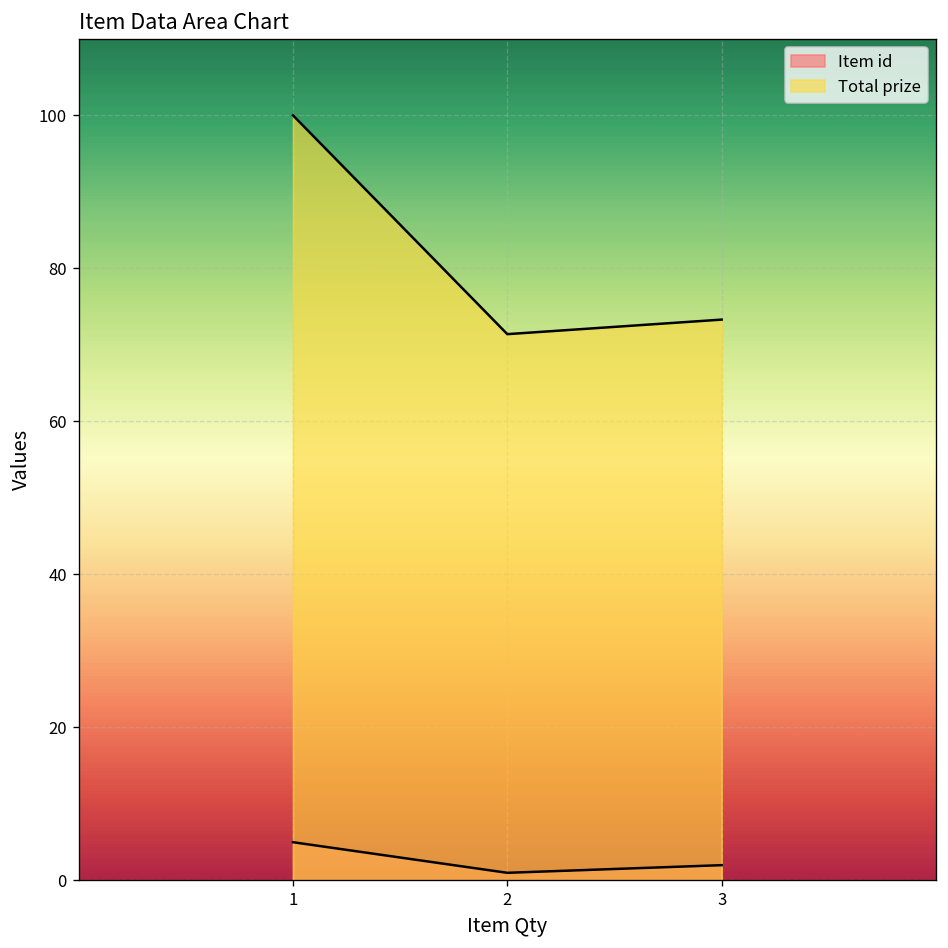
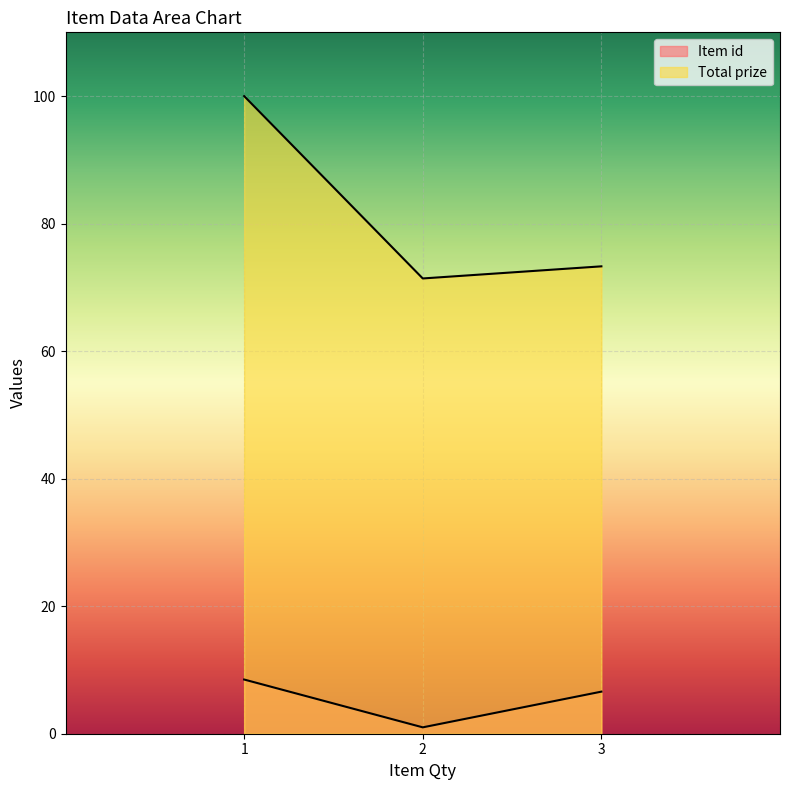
  {
    "Item id": {
-     "1": 5,
+     "1": 9,
      "2": 1,
-     "3": 2
+     "3": 7
    },
    "Total prize": {
      "1": 100,
      "2": 71,
      "3": 73
    }
  }
